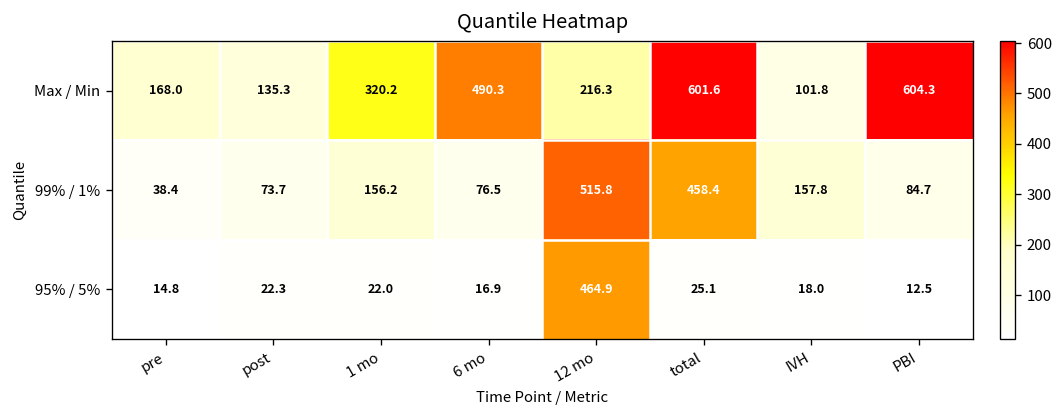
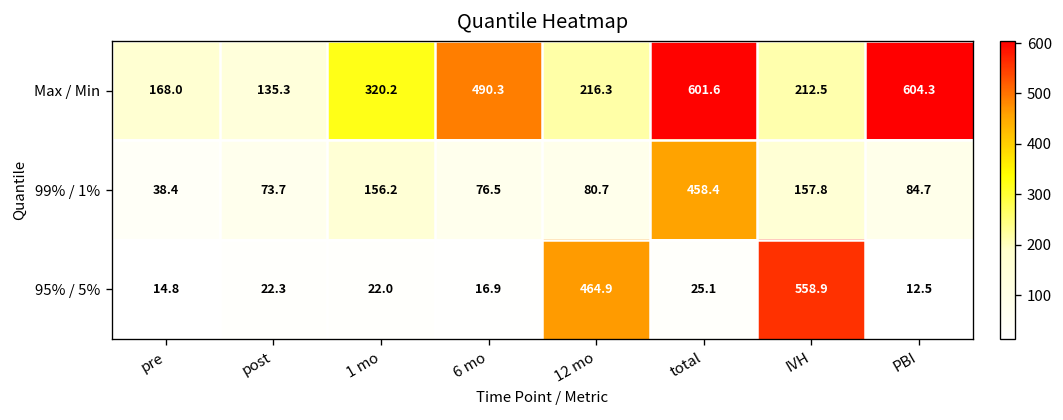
  {
    "Max / Min": {
      "pre": 168.0,
      "post": 135.3,
      "1 mo": 320.2,
      "6 mo": 490.3,
      "12 mo": 216.3,
      "total": 601.6,
-     "IVH": 101.8,
+     "IVH": 212.5,
      "PBI": 604.3
    },
    "99% / 1%": {
      "pre": 38.4,
      "post": 73.7,
      "1 mo": 156.2,
      "6 mo": 76.5,
-     "12 mo": 515.8,
+     "12 mo": 80.7,
      "total": 458.4,
      "IVH": 157.8,
      "PBI": 84.7
    },
    "95% / 5%": {
      "pre": 14.8,
      "post": 22.3,
      "1 mo": 22.0,
      "6 mo": 16.9,
      "12 mo": 464.9,
      "total": 25.1,
-     "IVH": 18.0,
+     "IVH": 558.9,
      "PBI": 12.5
    }
  }
